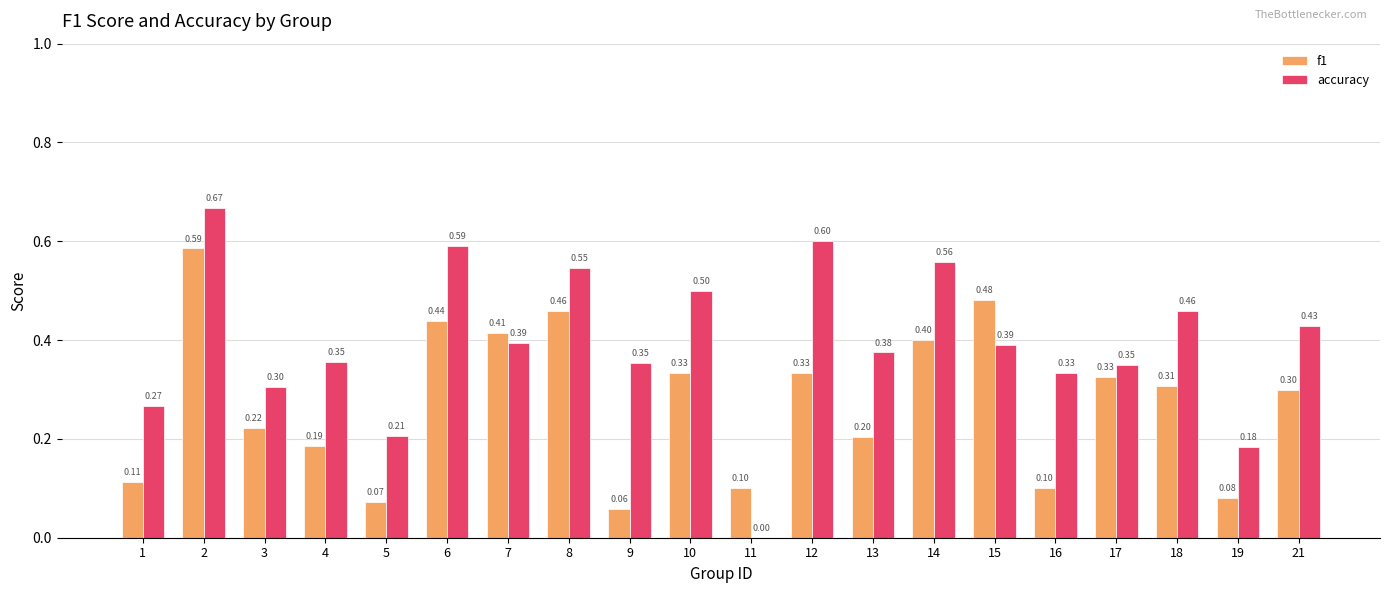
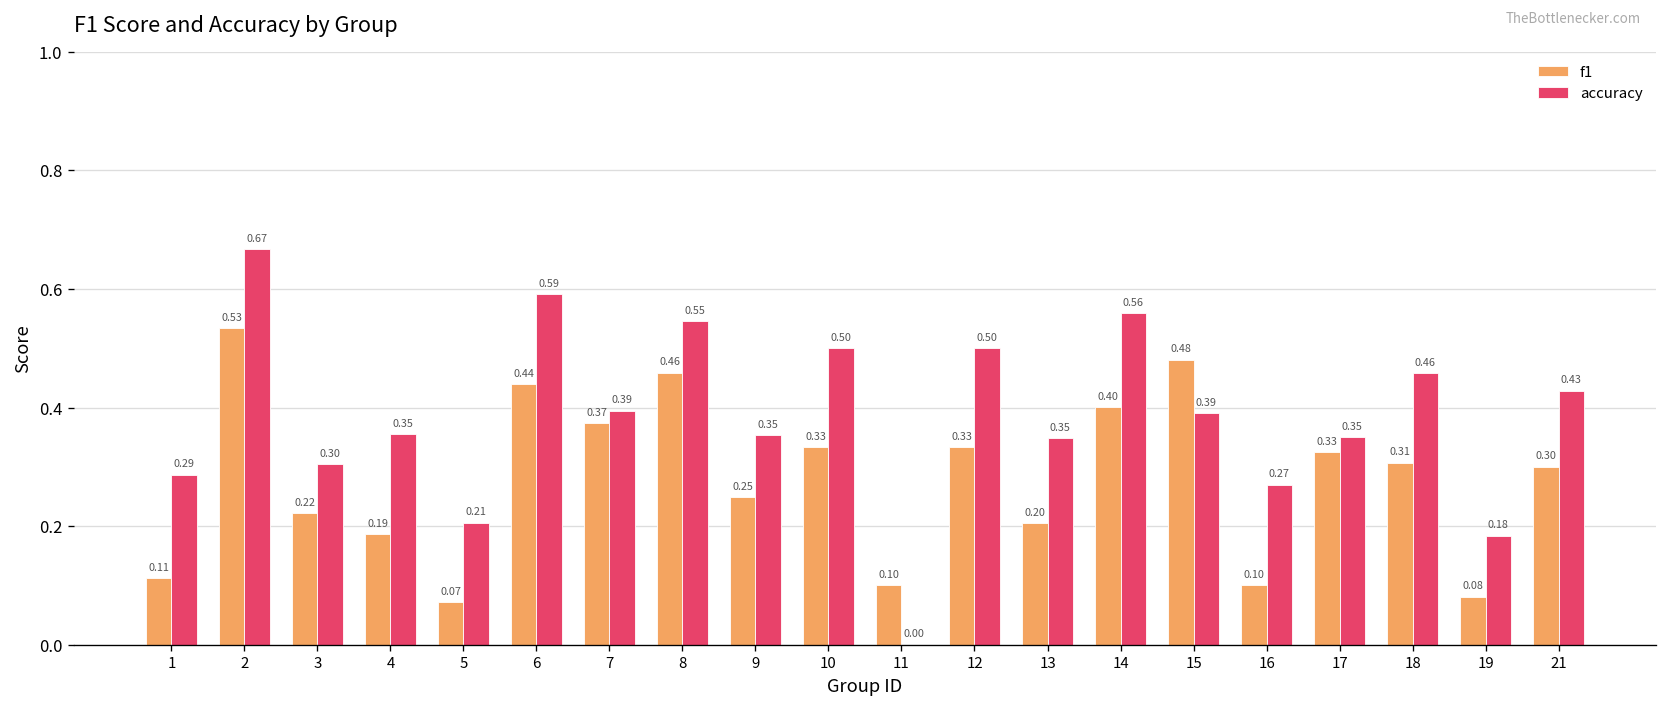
  {
    "f1": {
      "1": 0.11,
-     "2": 0.59,
+     "2": 0.53,
      "3": 0.22,
      "4": 0.19,
      "5": 0.07,
      "6": 0.44,
-     "7": 0.41,
+     "7": 0.37,
      "8": 0.46,
-     "9": 0.06,
+     "9": 0.25,
      "10": 0.33,
      "11": 0.10,
      "12": 0.33,
      "13": 0.20,
      "14": 0.40,
      "15": 0.48,
      "16": 0.10,
      "17": 0.33,
      "18": 0.31,
      "19": 0.08,
      "21": 0.30
    },
    "accuracy": {
-     "1": 0.27,
+     "1": 0.29,
      "2": 0.67,
      "3": 0.30,
      "4": 0.35,
      "5": 0.21,
      "6": 0.59,
      "7": 0.39,
      "8": 0.55,
      "9": 0.35,
      "10": 0.50,
      "11": 0.00,
-     "12": 0.60,
-     "13": 0.38,
+     "12": 0.50,
+     "13": 0.35,
      "14": 0.56,
      "15": 0.39,
-     "16": 0.33,
+     "16": 0.27,
      "17": 0.35,
      "18": 0.46,
      "19": 0.18,
      "21": 0.43
    }
  }
